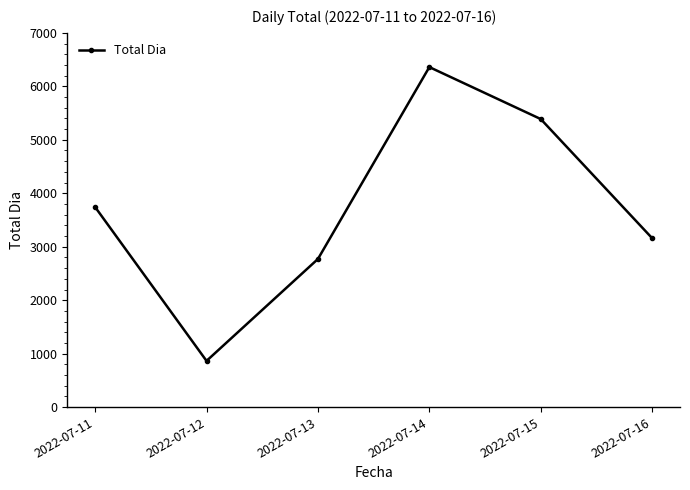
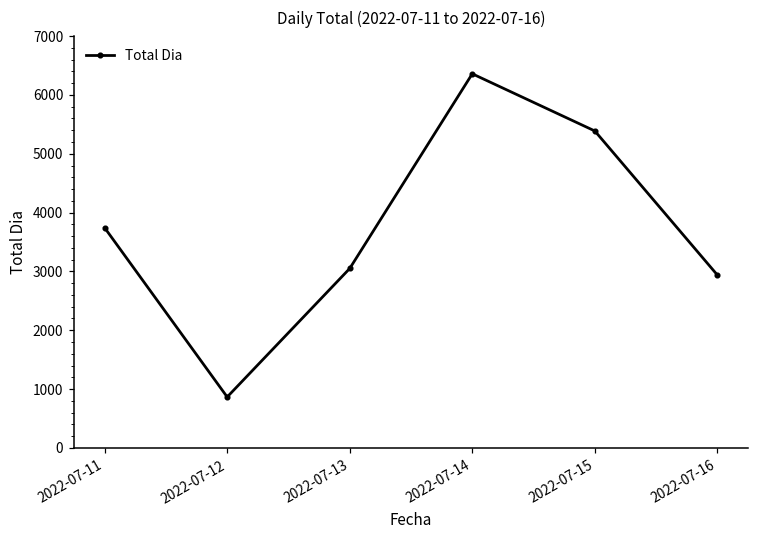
  {
    "2022-07-11": 3700,
    "2022-07-12": 900,
-   "2022-07-13": 2800,
+   "2022-07-13": 3100,
    "2022-07-14": 6400,
    "2022-07-15": 5400,
-   "2022-07-16": 3200
+   "2022-07-16": 2900
  }
